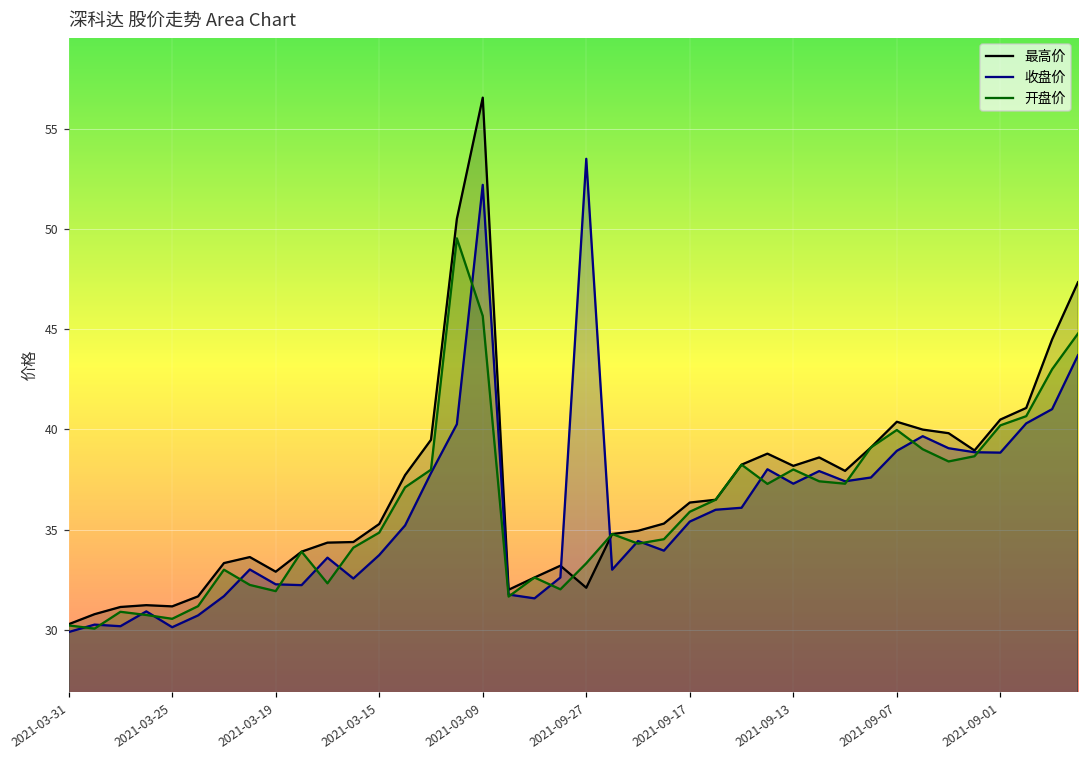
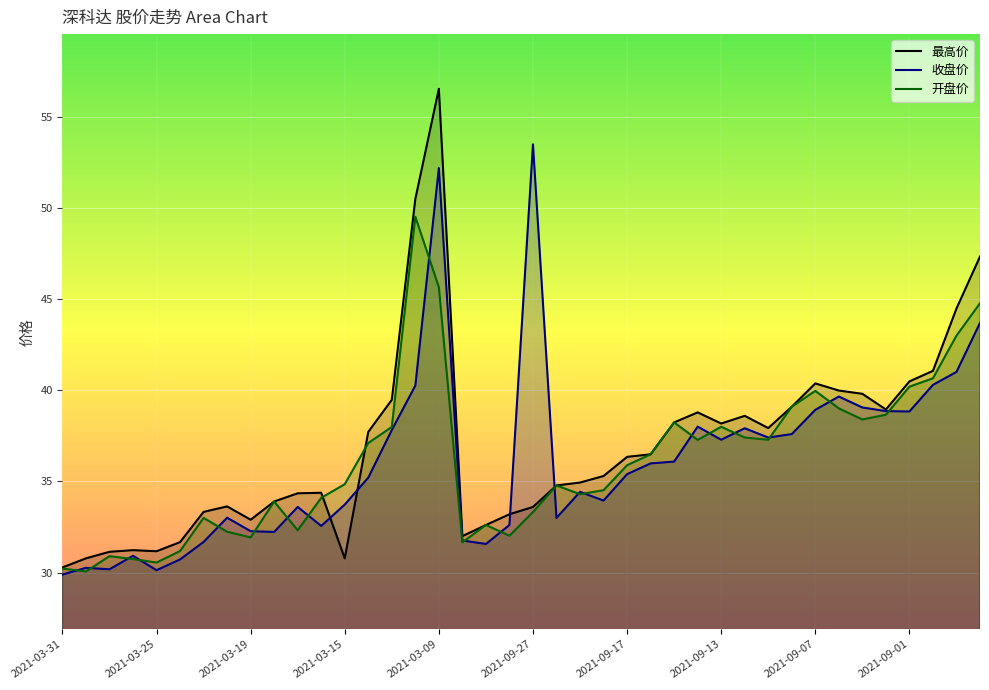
  {
    "最高价": {
      "2021-03-25": 31.2,
      "2021-03-19": 32.9,
-     "2021-03-15": 35.3,
+     "2021-03-15": 30.8,
      "2021-03-09": 56.6,
-     "2021-09-27": 32.1,
+     "2021-09-27": 33.6,
      "2021-09-17": 36.4,
      "2021-09-13": 38.2,
      "2021-09-07": 40.4,
      "2021-09-01": 40.5
    },
    "收盘价": {
      "2021-03-31": 29.9,
      "2021-03-25": 30.1,
      "2021-03-19": 32.3,
      "2021-03-15": 33.7,
      "2021-03-09": 52.2,
      "2021-09-27": 53.5,
      "2021-09-17": 35.4,
      "2021-09-13": 37.3,
      "2021-09-07": 38.9,
      "2021-09-01": 38.8
    },
    "开盘价": {
      "2021-03-25": 30.6,
      "2021-03-19": 31.9,
      "2021-03-15": 34.9,
      "2021-03-09": 45.7,
      "2021-09-27": 33.3,
      "2021-09-17": 35.9,
      "2021-09-13": 38.0,
      "2021-09-07": 40.0,
      "2021-09-01": 40.2
    }
  }
